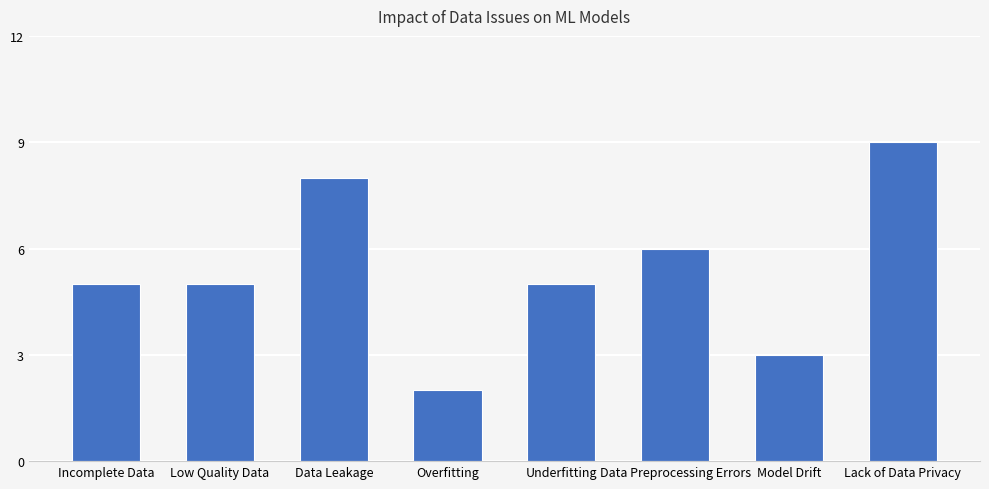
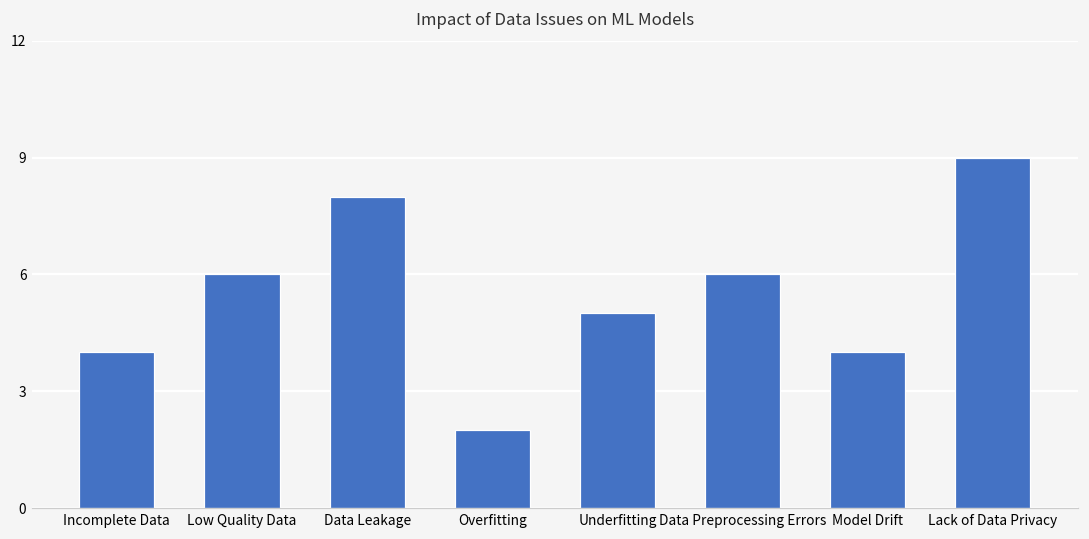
  {
-   "Incomplete Data": 5,
-   "Low Quality Data": 5,
+   "Incomplete Data": 4,
+   "Low Quality Data": 6,
    "Data Leakage": 8,
    "Overfitting": 2,
    "Underfitting": 5,
    "Data Preprocessing Errors": 6,
-   "Model Drift": 3,
+   "Model Drift": 4,
    "Lack of Data Privacy": 9
  }
